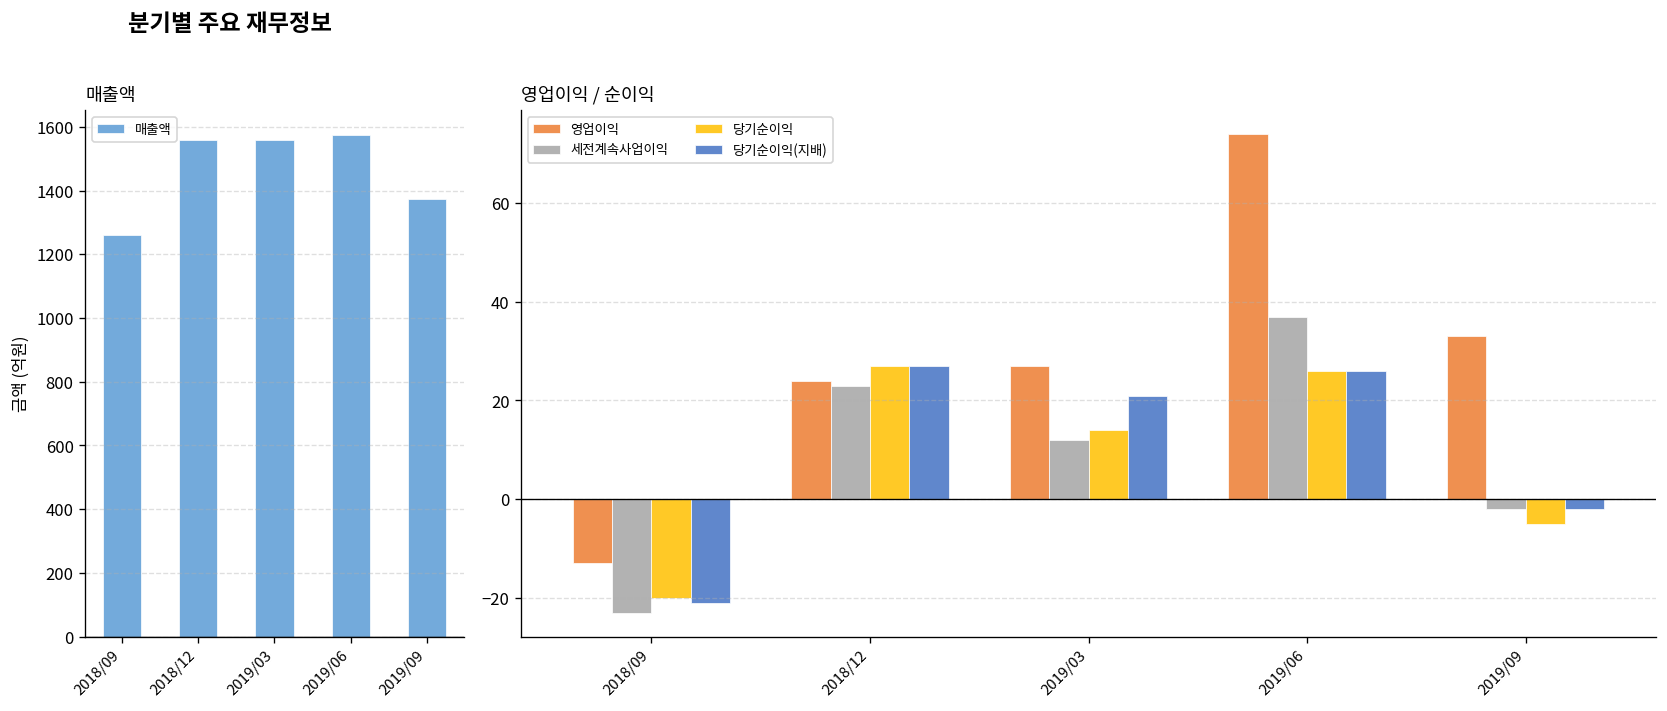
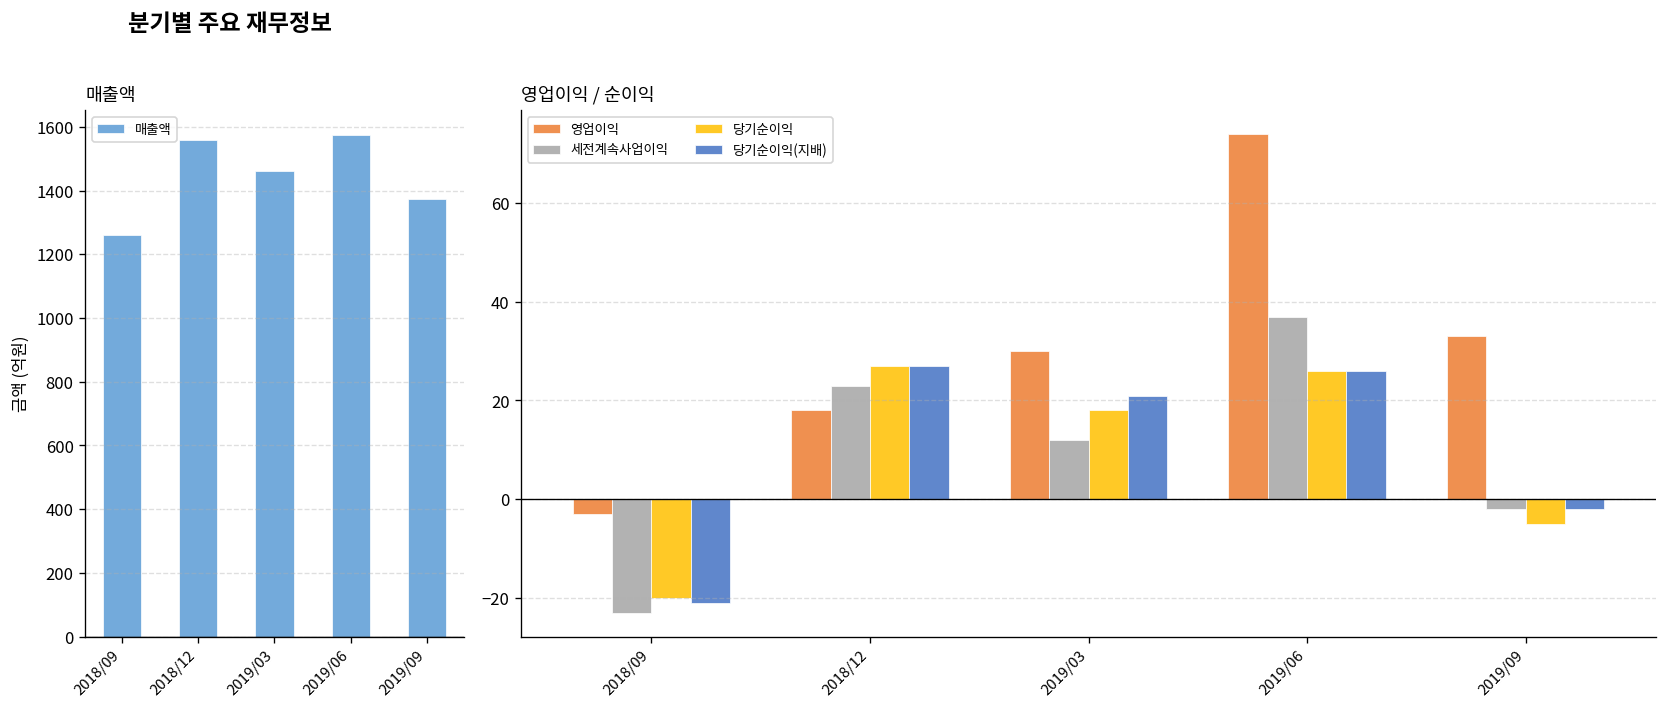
  {
    "매출액": {
      "2018/09": 1260,
      "2018/12": 1560,
-     "2019/03": 1560,
+     "2019/03": 1460,
      "2019/06": 1570,
      "2019/09": 1370
    },
    "영업이익 / 순이익": {
      "영업이익": {
-       "2018/09": -13,
-       "2018/12": 24,
-       "2019/03": 27,
+       "2018/09": -3,
+       "2018/12": 18,
+       "2019/03": 30,
        "2019/06": 74,
        "2019/09": 33
      },
      "세전계속사업이익": {
        "2018/09": -23,
        "2018/12": 23,
        "2019/03": 12,
        "2019/06": 37,
        "2019/09": -2
      },
      "당기순이익": {
        "2018/09": -20,
        "2018/12": 27,
-       "2019/03": 14,
+       "2019/03": 18,
        "2019/06": 26,
        "2019/09": -5
      },
      "당기순이익(지배)": {
        "2018/09": -21,
        "2018/12": 27,
        "2019/03": 21,
        "2019/06": 26,
        "2019/09": -2
      }
    }
  }
